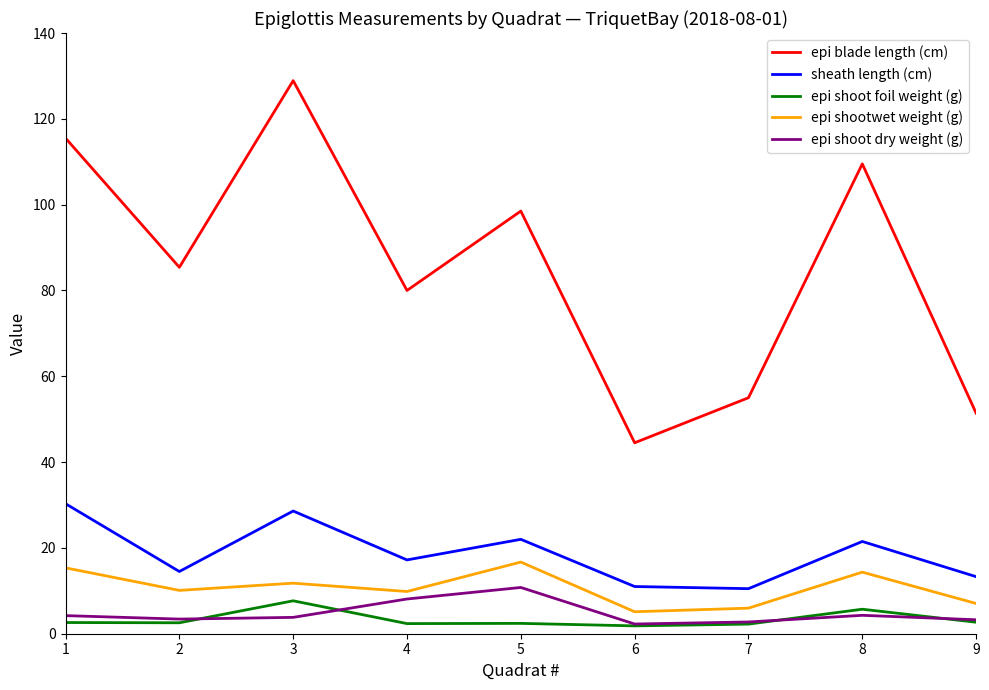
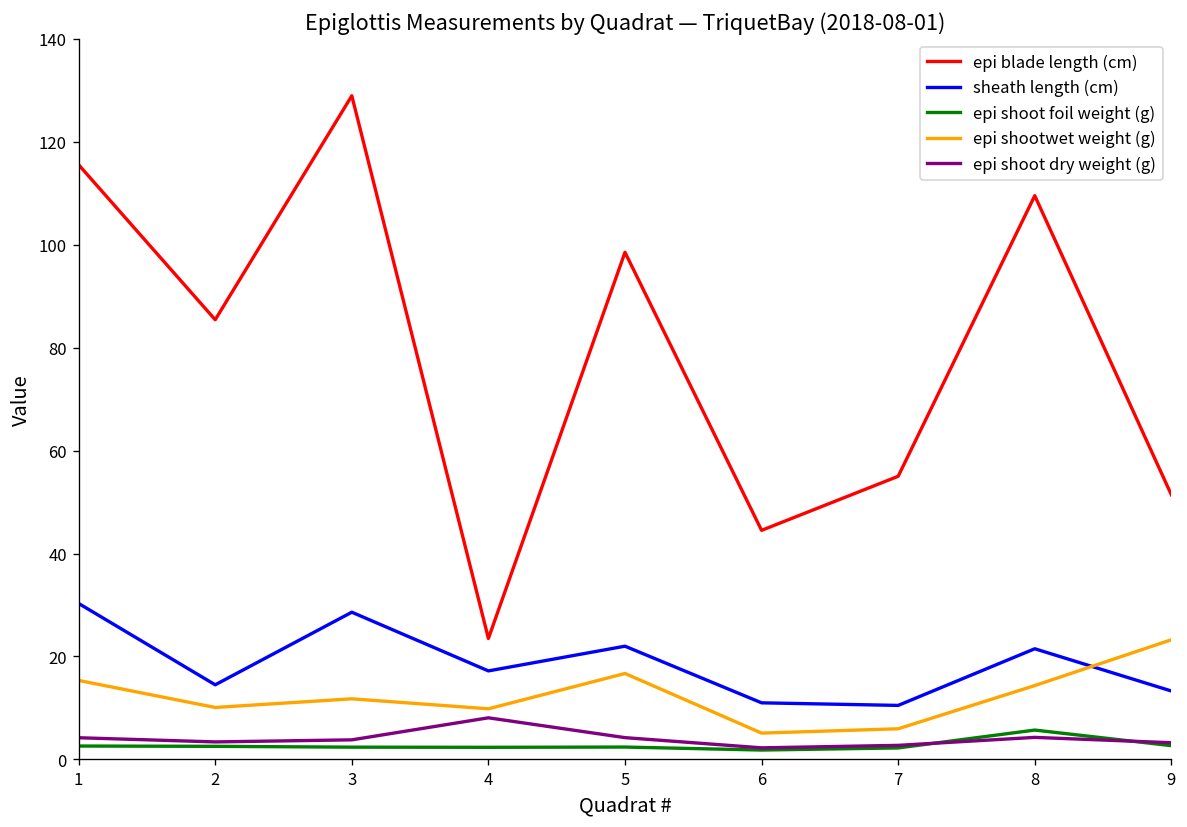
  {
    "epi blade length (cm)": {
      "1": 116,
      "2": 85,
      "3": 129,
-     "4": 80,
+     "4": 24,
      "5": 99,
      "6": 45,
      "7": 55,
      "8": 110,
      "9": 51
    },
    "sheath length (cm)": {
      "1": 30,
      "2": 15,
      "3": 29,
      "4": 17,
      "5": 22,
      "6": 11,
      "7": 11,
      "8": 22,
      "9": 13
    },
    "epi shoot foil weight (g)": {
      "1": 3,
      "2": 3,
-     "3": 8,
+     "3": 2,
      "4": 2,
      "5": 2,
      "8": 6
    },
    "epi shootwet weight (g)": {
      "1": 15,
      "2": 10,
      "3": 12,
      "4": 10,
      "5": 17,
      "6": 5,
      "7": 6,
      "8": 14,
-     "9": 7
+     "9": 23
    },
    "epi shoot dry weight (g)": {
      "1": 4,
      "2": 3,
      "3": 4,
      "4": 8,
-     "5": 11,
+     "5": 4,
      "8": 4
    }
  }
